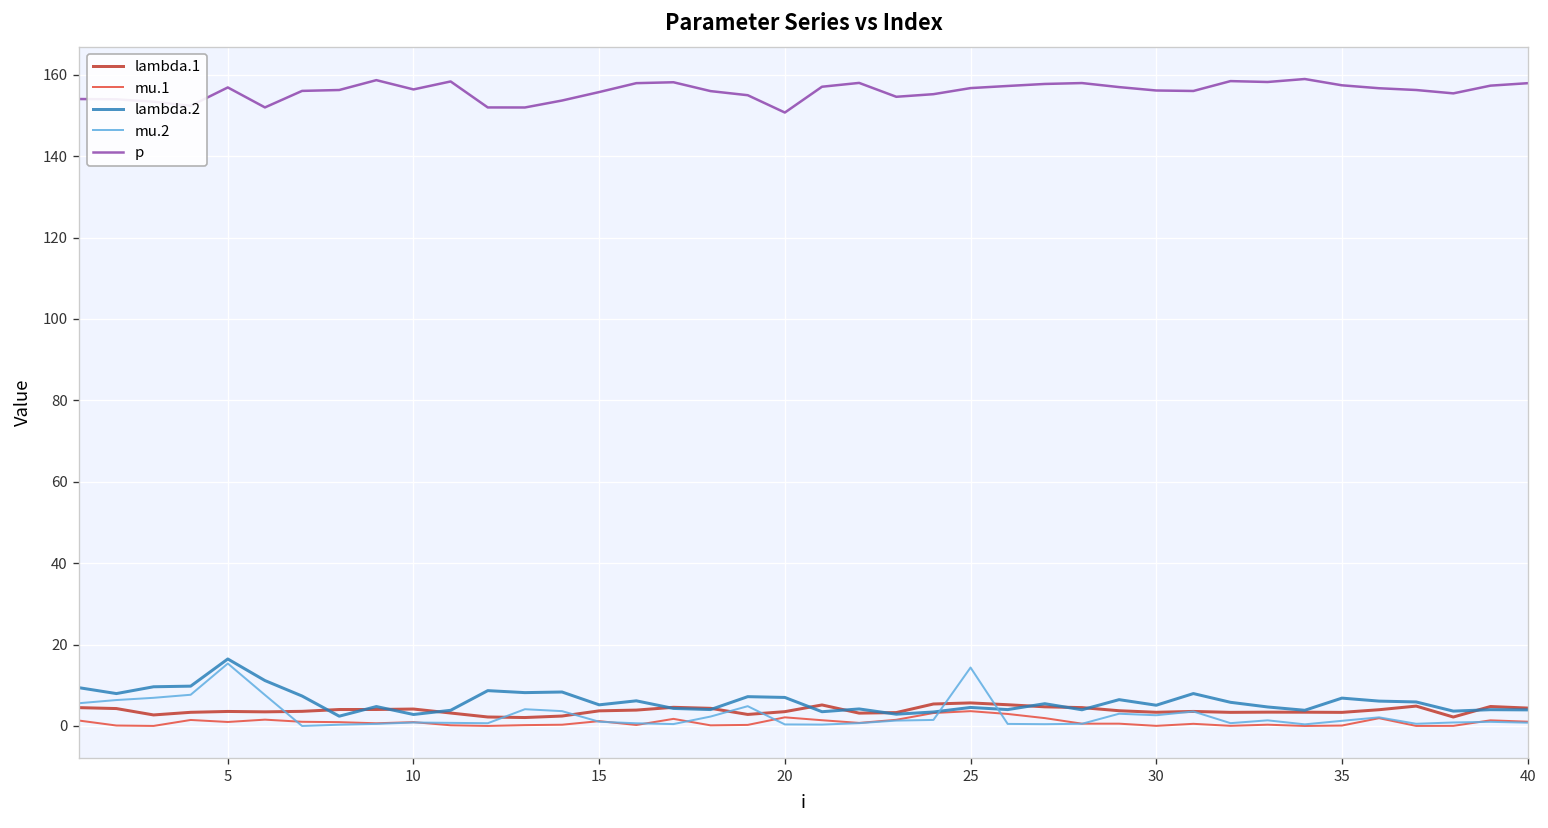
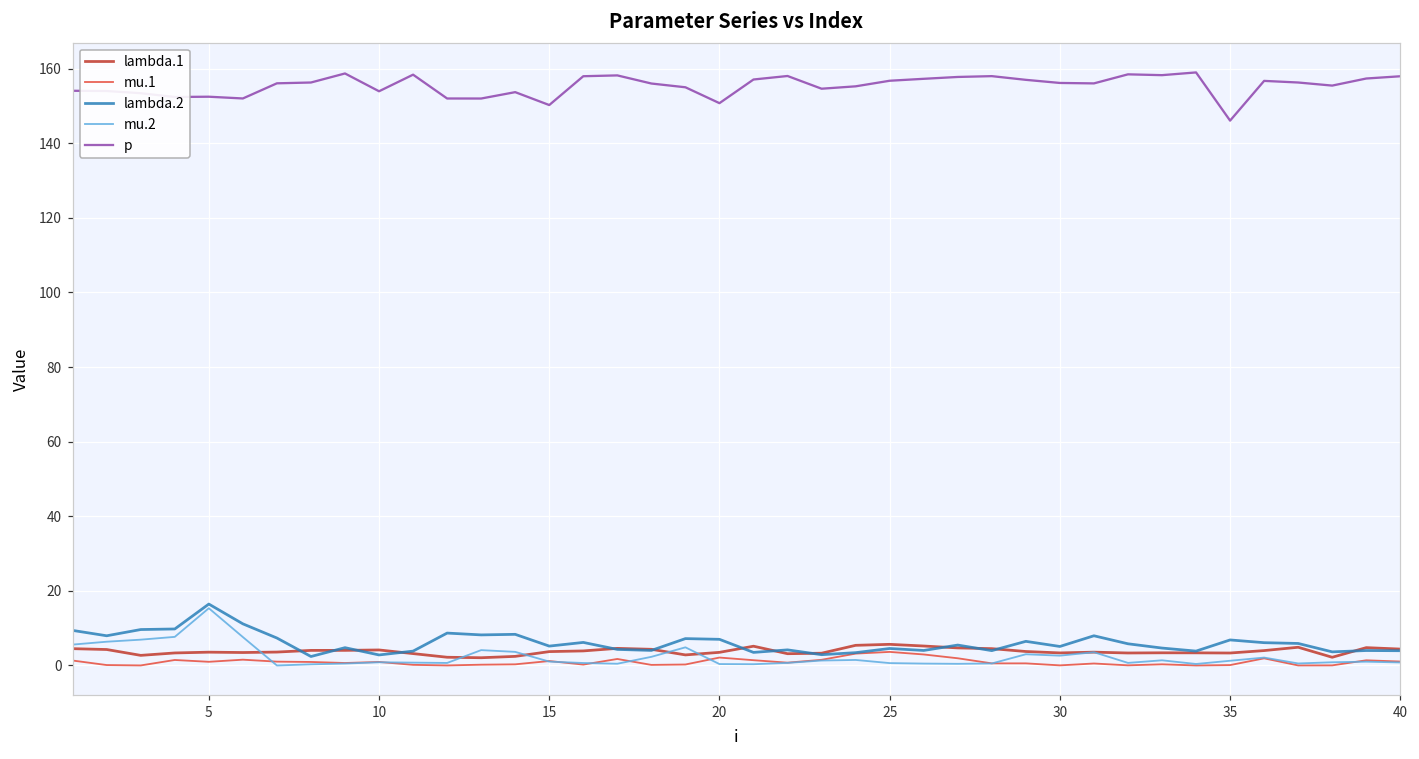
  {
    "lambda.2": {
      "5": 16,
      "10": 3,
      "15": 5,
      "20": 7,
      "25": 5,
      "30": 5,
      "35": 7
    },
    "mu.2": {
      "5": 15,
      "20": 0,
-     "25": 14,
+     "25": 1,
      "35": 1
    },
    "p": {
-     "5": 157,
-     "10": 156,
-     "15": 156,
+     "5": 152,
+     "10": 154,
+     "15": 150,
      "20": 151,
      "25": 157,
      "30": 156,
-     "35": 157,
+     "35": 146,
      "40": 158
    }
  }
